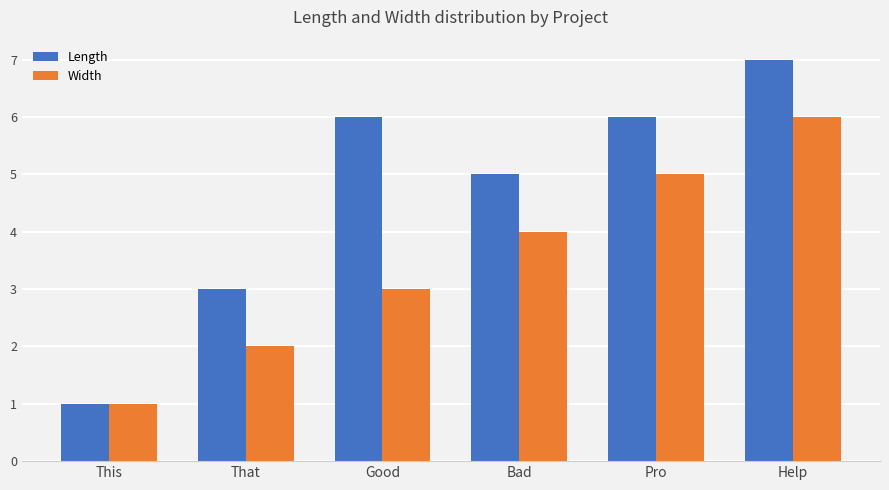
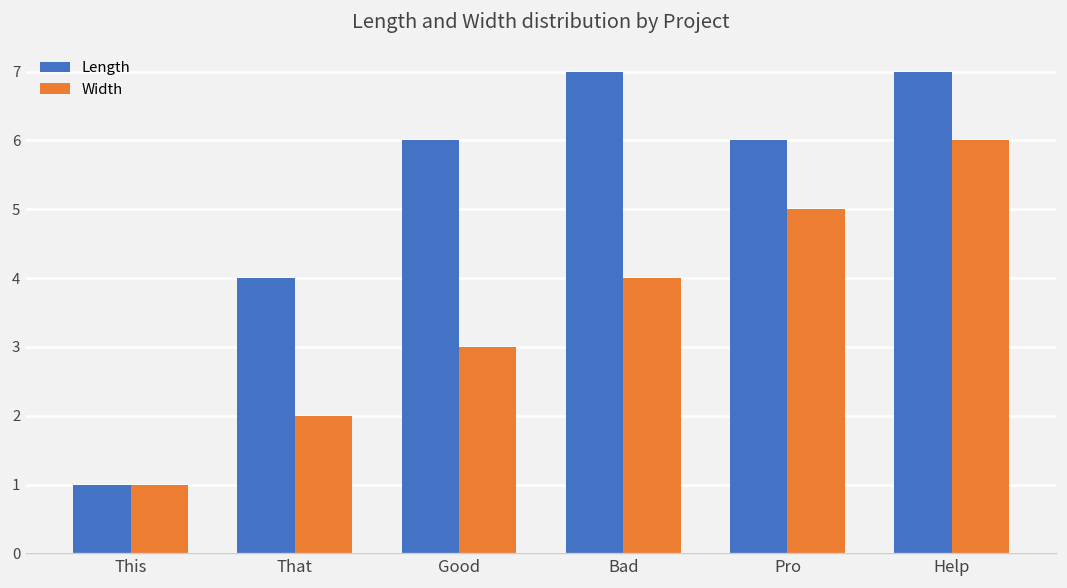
  {
    "Length": {
      "This": 1,
-     "That": 3,
+     "That": 4,
      "Good": 6,
-     "Bad": 5,
+     "Bad": 7,
      "Pro": 6,
      "Help": 7
    },
    "Width": {
      "This": 1,
      "That": 2,
      "Good": 3,
      "Bad": 4,
      "Pro": 5,
      "Help": 6
    }
  }
